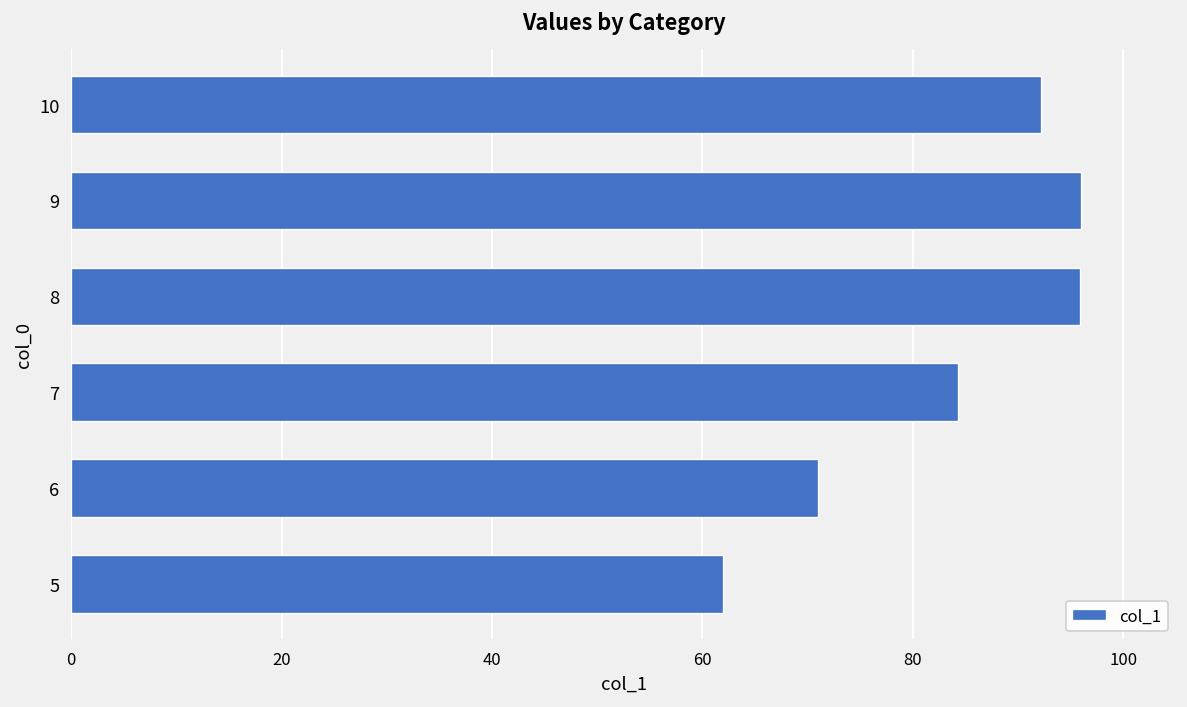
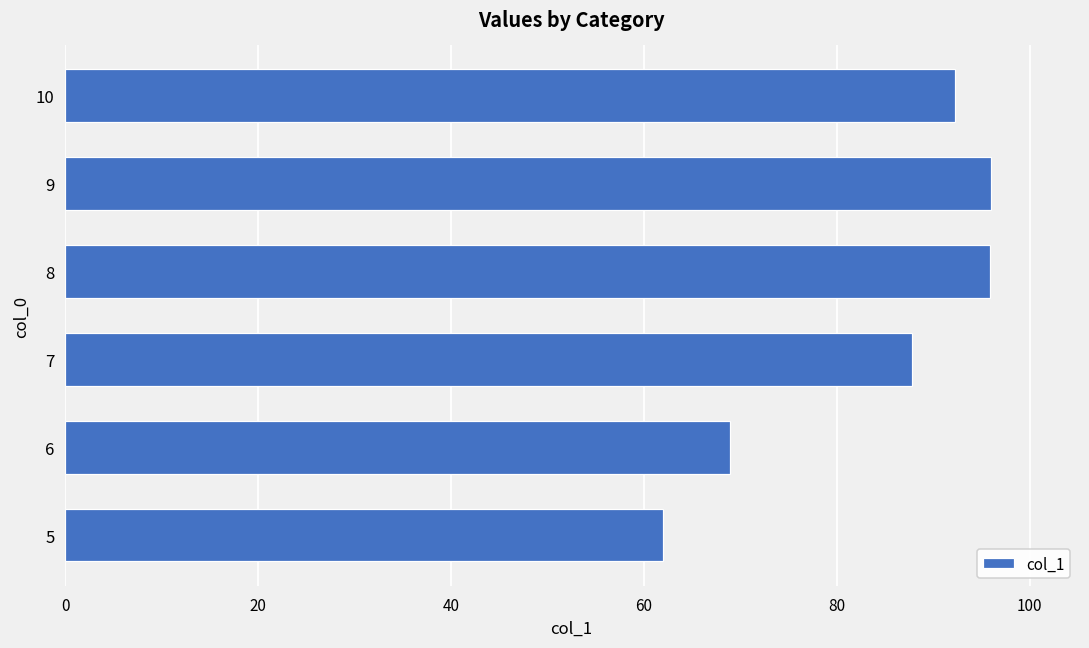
  {
    "10": 92,
    "9": 96,
    "8": 96,
-   "7": 84,
-   "6": 71,
+   "7": 88,
+   "6": 69,
    "5": 62
  }
